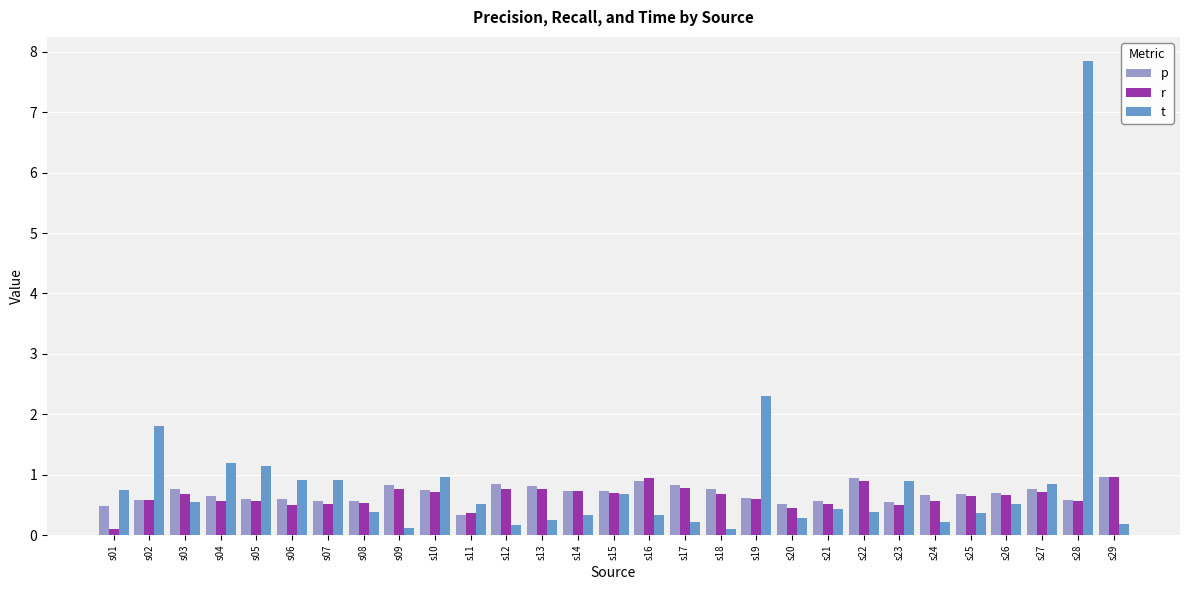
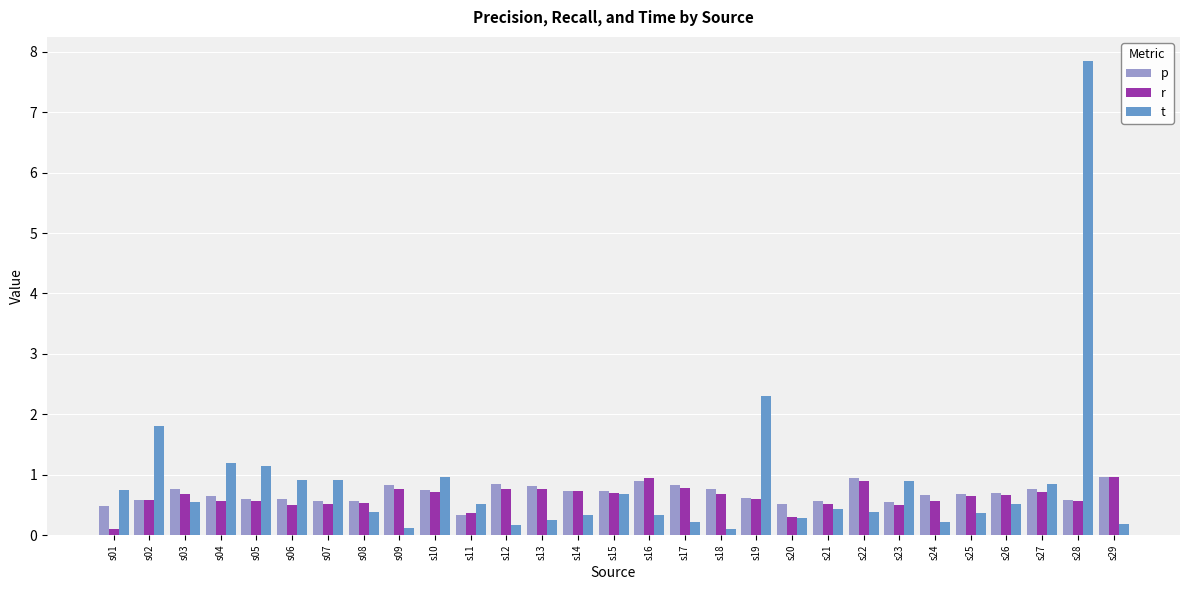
  {
    "r": {
      "s01": 0.1,
      "s02": 0.6,
      "s03": 0.7,
      "s04": 0.6,
      "s05": 0.6,
      "s06": 0.5,
      "s07": 0.5,
      "s08": 0.5,
      "s09": 0.8,
      "s10": 0.7,
      "s11": 0.4,
      "s12": 0.8,
      "s13": 0.8,
      "s14": 0.7,
      "s15": 0.7,
      "s16": 0.9,
      "s17": 0.8,
      "s18": 0.7,
      "s19": 0.6,
-     "s20": 0.5,
+     "s20": 0.3,
      "s21": 0.5,
      "s22": 0.9,
      "s23": 0.5,
      "s24": 0.6,
      "s25": 0.6,
      "s26": 0.7,
      "s27": 0.7,
      "s28": 0.6,
      "s29": 1.0
    }
  }
